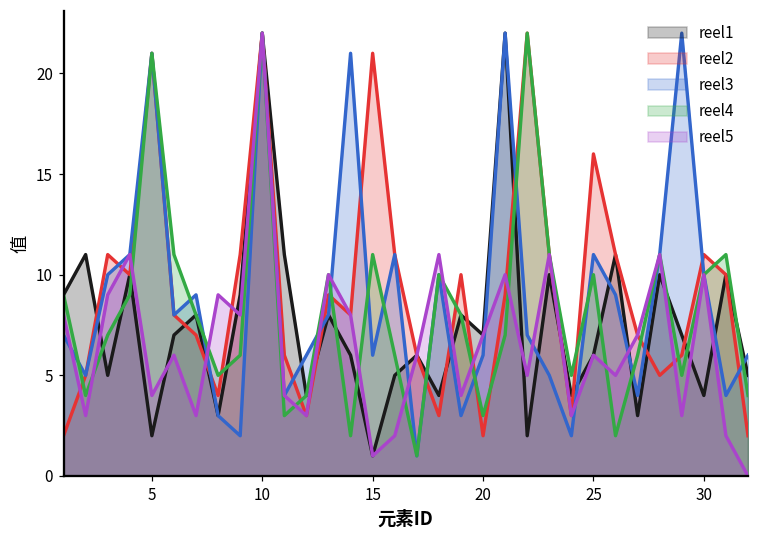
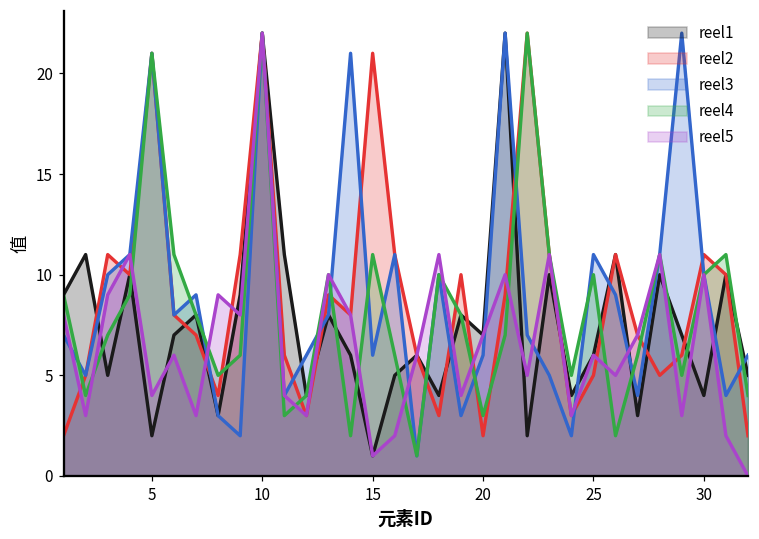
  {
    "reel2": {
      "15": 21,
      "20": 2,
-     "25": 16,
+     "25": 5,
      "30": 11
    }
  }
